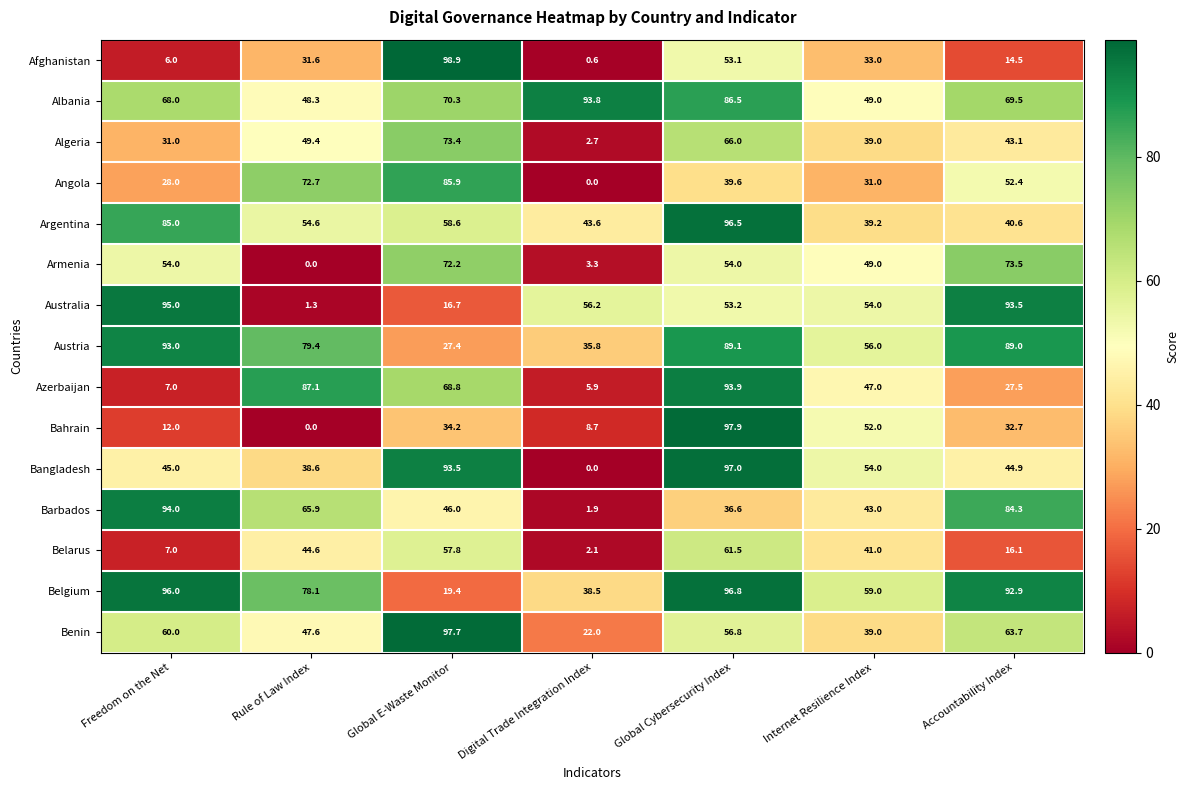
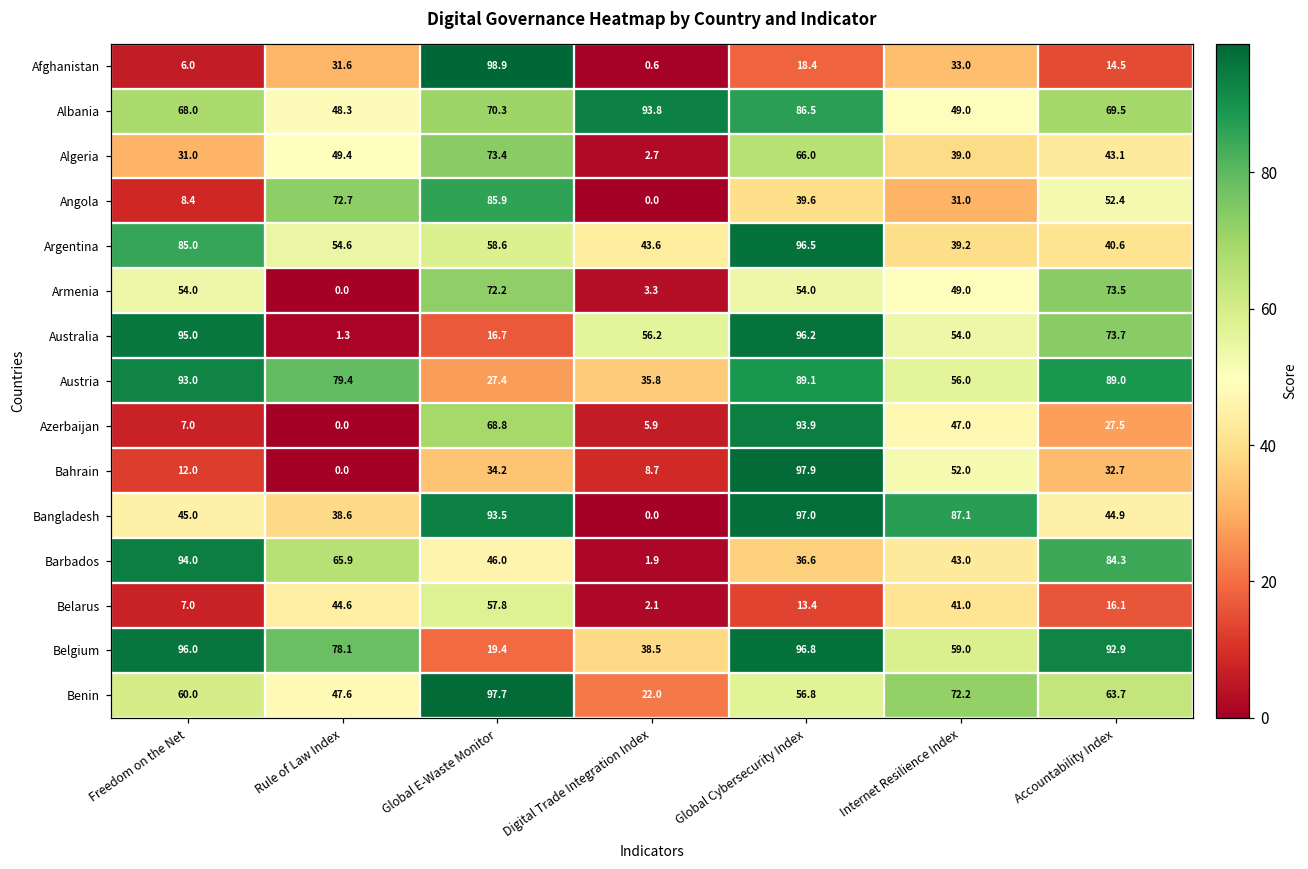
  {
    "Afghanistan": {
      "Freedom on the Net": 6.0,
      "Rule of Law Index": 31.6,
      "Global E-Waste Monitor": 98.9,
      "Digital Trade Integration Index": 0.6,
-     "Global Cybersecurity Index": 53.1,
+     "Global Cybersecurity Index": 18.4,
      "Internet Resilience Index": 33.0,
      "Accountability Index": 14.5
    },
    "Albania": {
      "Freedom on the Net": 68.0,
      "Rule of Law Index": 48.3,
      "Global E-Waste Monitor": 70.3,
      "Digital Trade Integration Index": 93.8,
      "Global Cybersecurity Index": 86.5,
      "Internet Resilience Index": 49.0,
      "Accountability Index": 69.5
    },
    "Algeria": {
      "Freedom on the Net": 31.0,
      "Rule of Law Index": 49.4,
      "Global E-Waste Monitor": 73.4,
      "Digital Trade Integration Index": 2.7,
      "Global Cybersecurity Index": 66.0,
      "Internet Resilience Index": 39.0,
      "Accountability Index": 43.1
    },
    "Angola": {
-     "Freedom on the Net": 28.0,
+     "Freedom on the Net": 8.4,
      "Rule of Law Index": 72.7,
      "Global E-Waste Monitor": 85.9,
      "Digital Trade Integration Index": 0.0,
      "Global Cybersecurity Index": 39.6,
      "Internet Resilience Index": 31.0,
      "Accountability Index": 52.4
    },
    "Argentina": {
      "Freedom on the Net": 85.0,
      "Rule of Law Index": 54.6,
      "Global E-Waste Monitor": 58.6,
      "Digital Trade Integration Index": 43.6,
      "Global Cybersecurity Index": 96.5,
      "Internet Resilience Index": 39.2,
      "Accountability Index": 40.6
    },
    "Armenia": {
      "Freedom on the Net": 54.0,
      "Rule of Law Index": 0.0,
      "Global E-Waste Monitor": 72.2,
      "Digital Trade Integration Index": 3.3,
      "Global Cybersecurity Index": 54.0,
      "Internet Resilience Index": 49.0,
      "Accountability Index": 73.5
    },
    "Australia": {
      "Freedom on the Net": 95.0,
      "Rule of Law Index": 1.3,
      "Global E-Waste Monitor": 16.7,
      "Digital Trade Integration Index": 56.2,
-     "Global Cybersecurity Index": 53.2,
+     "Global Cybersecurity Index": 96.2,
      "Internet Resilience Index": 54.0,
-     "Accountability Index": 93.5
+     "Accountability Index": 73.7
    },
    "Austria": {
      "Freedom on the Net": 93.0,
      "Rule of Law Index": 79.4,
      "Global E-Waste Monitor": 27.4,
      "Digital Trade Integration Index": 35.8,
      "Global Cybersecurity Index": 89.1,
      "Internet Resilience Index": 56.0,
      "Accountability Index": 89.0
    },
    "Azerbaijan": {
      "Freedom on the Net": 7.0,
-     "Rule of Law Index": 87.1,
+     "Rule of Law Index": 0.0,
      "Global E-Waste Monitor": 68.8,
      "Digital Trade Integration Index": 5.9,
      "Global Cybersecurity Index": 93.9,
      "Internet Resilience Index": 47.0,
      "Accountability Index": 27.5
    },
    "Bahrain": {
      "Freedom on the Net": 12.0,
      "Rule of Law Index": 0.0,
      "Global E-Waste Monitor": 34.2,
      "Digital Trade Integration Index": 8.7,
      "Global Cybersecurity Index": 97.9,
      "Internet Resilience Index": 52.0,
      "Accountability Index": 32.7
    },
    "Bangladesh": {
      "Freedom on the Net": 45.0,
      "Rule of Law Index": 38.6,
      "Global E-Waste Monitor": 93.5,
      "Digital Trade Integration Index": 0.0,
      "Global Cybersecurity Index": 97.0,
-     "Internet Resilience Index": 54.0,
+     "Internet Resilience Index": 87.1,
      "Accountability Index": 44.9
    },
    "Barbados": {
      "Freedom on the Net": 94.0,
      "Rule of Law Index": 65.9,
      "Global E-Waste Monitor": 46.0,
      "Digital Trade Integration Index": 1.9,
      "Global Cybersecurity Index": 36.6,
      "Internet Resilience Index": 43.0,
      "Accountability Index": 84.3
    },
    "Belarus": {
      "Freedom on the Net": 7.0,
      "Rule of Law Index": 44.6,
      "Global E-Waste Monitor": 57.8,
      "Digital Trade Integration Index": 2.1,
-     "Global Cybersecurity Index": 61.5,
+     "Global Cybersecurity Index": 13.4,
      "Internet Resilience Index": 41.0,
      "Accountability Index": 16.1
    },
    "Belgium": {
      "Freedom on the Net": 96.0,
      "Rule of Law Index": 78.1,
      "Global E-Waste Monitor": 19.4,
      "Digital Trade Integration Index": 38.5,
      "Global Cybersecurity Index": 96.8,
      "Internet Resilience Index": 59.0,
      "Accountability Index": 92.9
    },
    "Benin": {
      "Freedom on the Net": 60.0,
      "Rule of Law Index": 47.6,
      "Global E-Waste Monitor": 97.7,
      "Digital Trade Integration Index": 22.0,
      "Global Cybersecurity Index": 56.8,
-     "Internet Resilience Index": 39.0,
+     "Internet Resilience Index": 72.2,
      "Accountability Index": 63.7
    }
  }
